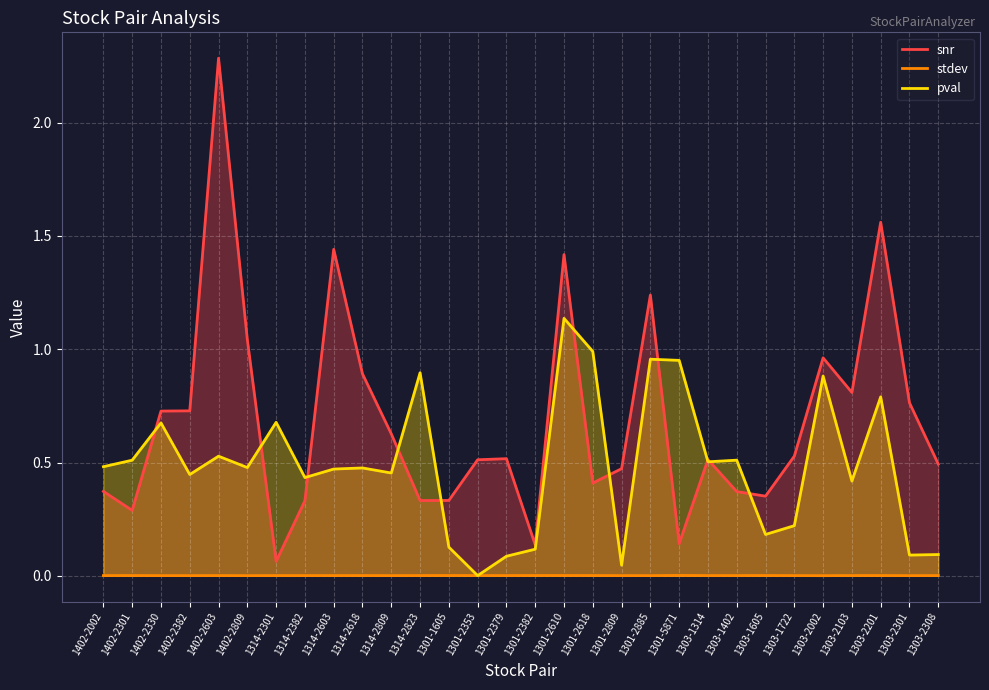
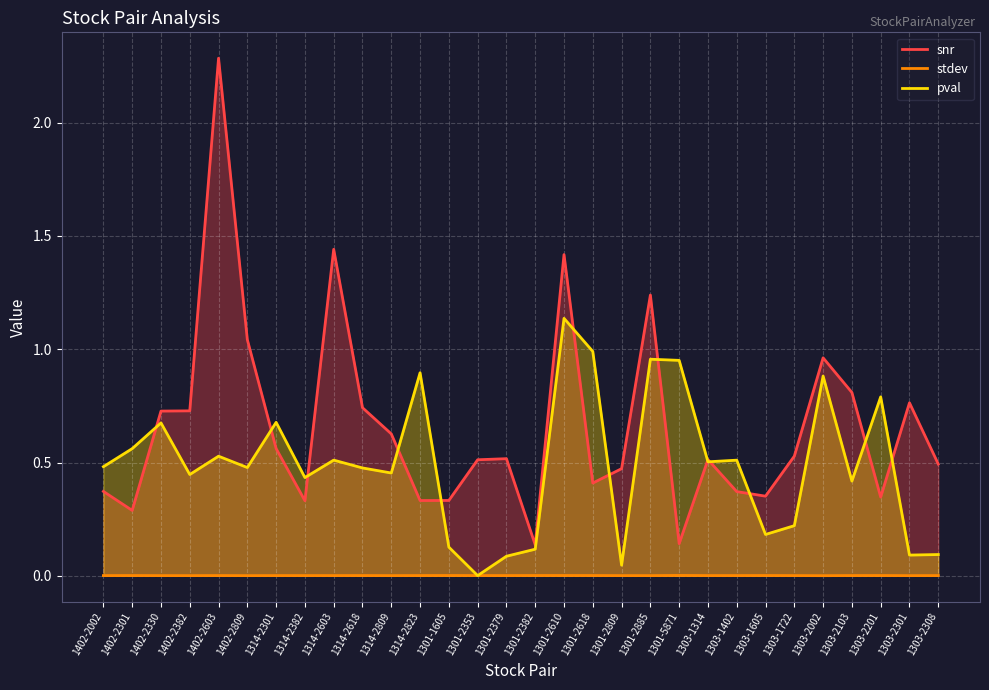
  {
    "snr": {
      "1402-2002": 0.37,
      "1402-2301": 0.29,
      "1402-2330": 0.73,
      "1402-2382": 0.73,
      "1402-2603": 2.28,
      "1402-2809": 1.04,
-     "1314-2301": 0.06,
+     "1314-2301": 0.56,
      "1314-2382": 0.33,
      "1314-2603": 1.44,
-     "1314-2618": 0.89,
+     "1314-2618": 0.74,
      "1314-2809": 0.63,
      "1314-2823": 0.33,
      "1301-1605": 0.33,
      "1301-2353": 0.51,
      "1301-2379": 0.52,
      "1301-2382": 0.14,
      "1301-2610": 1.42,
      "1301-2618": 0.41,
      "1301-2809": 0.47,
      "1301-2885": 1.24,
      "1301-5871": 0.14,
      "1303-1402": 0.37,
      "1303-1605": 0.35,
      "1303-1722": 0.53,
      "1303-2002": 0.96,
      "1303-2103": 0.81,
-     "1303-2201": 1.56,
+     "1303-2201": 0.35,
      "1303-2301": 0.76,
      "1303-2308": 0.49
    },
    "stdev": {
      "1402-2002": 0.00,
      "1402-2301": 0.00,
      "1402-2330": 0.00,
      "1402-2382": 0.00,
      "1402-2603": 0.00,
      "1402-2809": 0.00,
      "1314-2301": 0.00,
      "1314-2382": 0.00,
      "1314-2603": 0.00,
      "1314-2618": 0.00,
      "1314-2809": 0.00,
      "1314-2823": 0.00,
      "1301-1605": 0.00,
      "1301-2379": 0.00,
      "1301-2382": 0.00,
      "1301-2610": 0.00,
      "1301-2618": 0.00,
      "1301-2809": 0.00,
      "1301-2885": 0.00,
      "1301-5871": 0.00,
      "1303-1314": 0.00,
      "1303-1402": 0.00,
      "1303-1605": 0.00,
      "1303-1722": 0.00,
      "1303-2002": 0.00,
      "1303-2103": 0.00,
      "1303-2201": 0.00,
      "1303-2301": 0.00,
      "1303-2308": 0.00
    },
    "pval": {
      "1402-2002": 0.48,
-     "1402-2301": 0.51,
+     "1402-2301": 0.56,
      "1402-2330": 0.67,
      "1402-2382": 0.45,
      "1402-2603": 0.53,
      "1402-2809": 0.48,
      "1314-2301": 0.68,
      "1314-2382": 0.43,
-     "1314-2603": 0.47,
+     "1314-2603": 0.51,
      "1314-2618": 0.48,
      "1314-2809": 0.45,
      "1314-2823": 0.90,
      "1301-1605": 0.13,
      "1301-2379": 0.09,
      "1301-2382": 0.12,
      "1301-2610": 1.14,
      "1301-2618": 0.99,
      "1301-2809": 0.05,
      "1301-2885": 0.96,
      "1301-5871": 0.95,
      "1303-1402": 0.51,
      "1303-1605": 0.18,
      "1303-1722": 0.22,
      "1303-2002": 0.88,
      "1303-2103": 0.42,
      "1303-2201": 0.79,
      "1303-2301": 0.09,
      "1303-2308": 0.09
    }
  }
